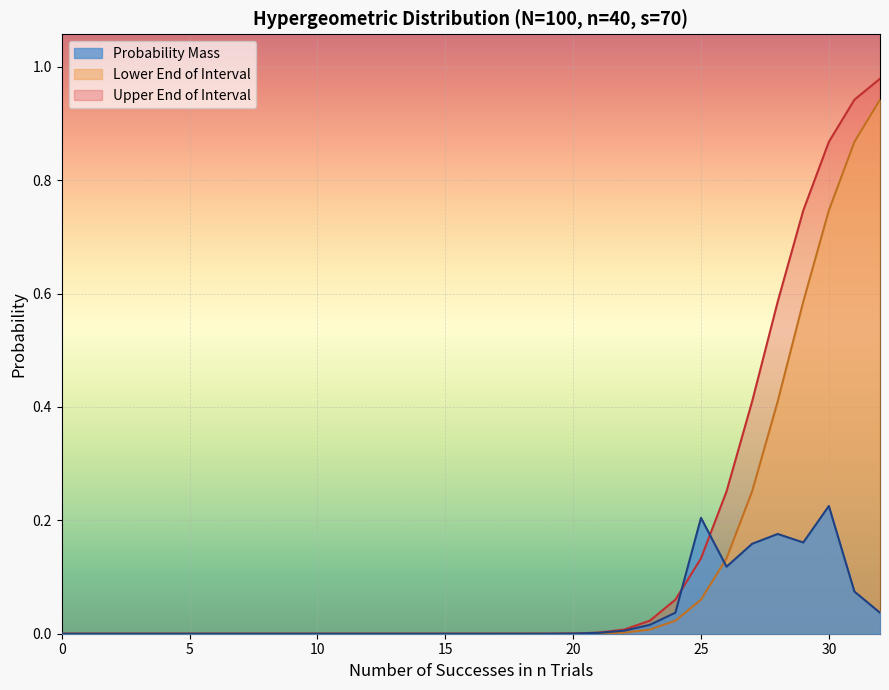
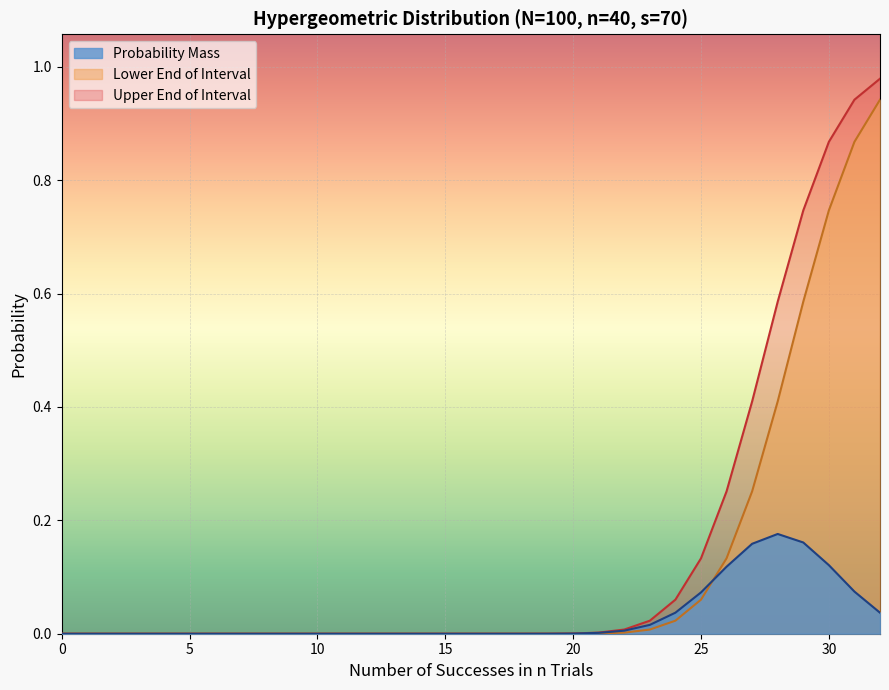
  {
    "Probability Mass": {
-     "25": 0.20,
-     "30": 0.23
+     "25": 0.07,
+     "30": 0.12
    }
  }
